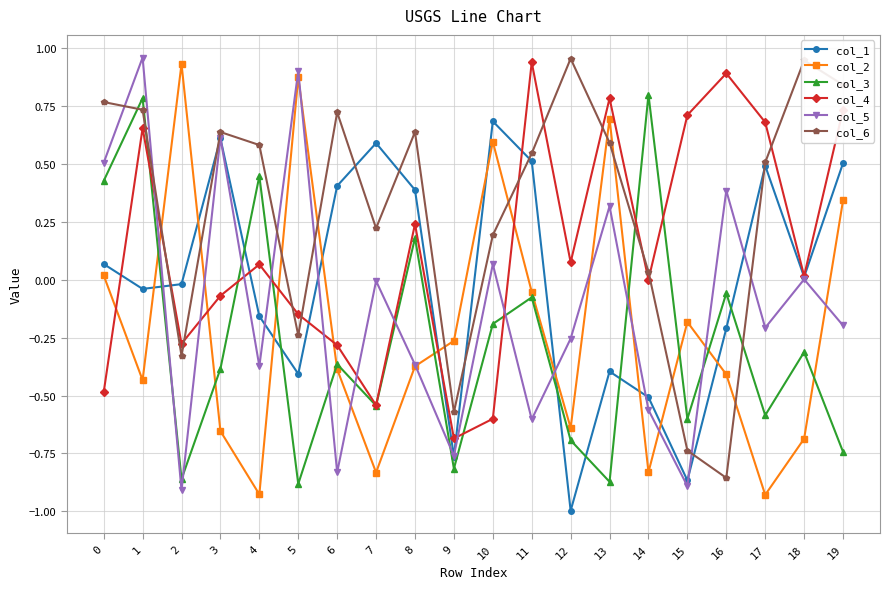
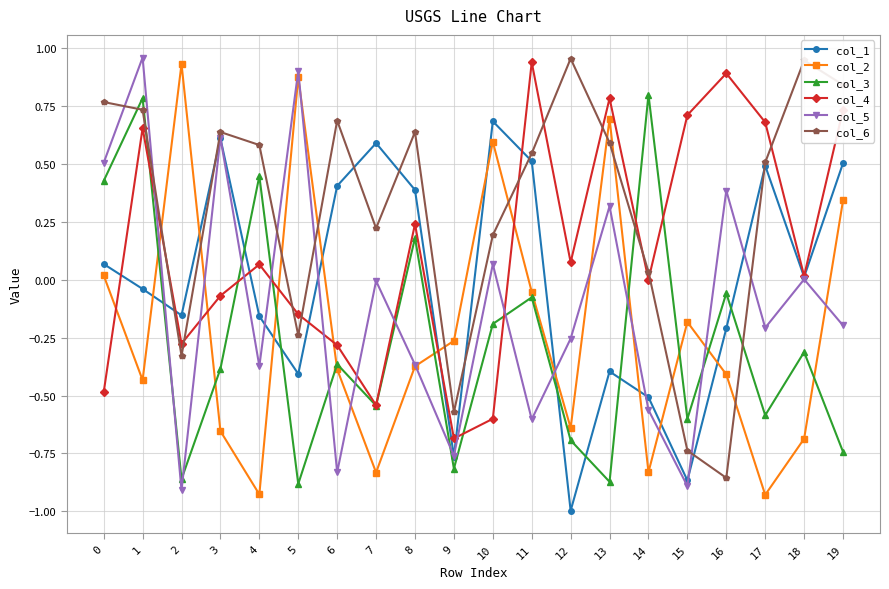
  {
    "col_1": {
      "0": 0.07,
      "1": -0.04,
-     "2": -0.02,
+     "2": -0.15,
      "4": -0.16,
      "5": -0.41,
      "6": 0.41,
      "7": 0.59,
      "8": 0.39,
      "10": 0.68,
      "11": 0.51,
      "12": -1.00,
      "13": -0.40,
      "14": -0.51,
      "15": -0.87,
      "16": -0.21,
      "17": 0.49,
      "19": 0.50
    },
    "col_2": {
      "0": 0.02,
      "1": -0.43,
      "2": 0.93,
      "3": -0.65,
      "4": -0.93,
      "5": 0.87,
      "6": -0.39,
      "7": -0.83,
      "9": -0.26,
      "10": 0.60,
      "11": -0.05,
      "12": -0.64,
      "13": 0.70,
      "14": -0.83,
      "15": -0.18,
      "16": -0.41,
      "17": -0.93,
      "18": -0.69,
      "19": 0.34
    },
    "col_3": {
      "0": 0.43,
      "1": 0.78,
      "2": -0.86,
      "3": -0.38,
      "4": 0.45,
      "5": -0.88,
      "6": -0.36,
      "8": 0.18,
      "9": -0.82,
      "10": -0.19,
      "11": -0.08,
      "12": -0.69,
      "13": -0.87,
      "14": 0.80,
      "15": -0.60,
      "16": -0.06,
      "17": -0.59,
      "18": -0.31,
      "19": -0.74
    },
    "col_4": {
      "0": -0.49,
      "1": 0.66,
      "2": -0.28,
      "3": -0.07,
      "4": 0.07,
      "5": -0.15,
      "6": -0.28,
      "8": 0.24,
      "9": -0.69,
      "10": -0.60,
      "11": 0.94,
      "12": 0.08,
      "13": 0.78,
      "14": 0.00,
      "15": 0.71,
      "16": 0.89,
      "17": 0.68
    },
    "col_5": {
      "0": 0.51,
      "1": 0.96,
      "2": -0.91,
      "4": -0.37,
      "5": 0.90,
      "6": -0.83,
      "7": 0.00,
      "10": 0.07,
      "11": -0.60,
      "12": -0.25,
      "13": 0.32,
      "14": -0.56,
      "15": -0.89,
      "16": 0.39,
      "17": -0.21,
      "19": -0.20
    },
    "col_6": {
      "0": 0.77,
      "1": 0.73,
      "2": -0.33,
      "3": 0.64,
      "4": 0.58,
      "5": -0.24,
-     "6": 0.72,
+     "6": 0.69,
      "7": 0.22,
      "8": 0.64,
      "9": -0.57,
      "10": 0.19,
      "11": 0.55,
      "12": 0.96,
      "13": 0.59,
      "14": 0.03,
      "15": -0.74,
      "16": -0.86,
      "17": 0.51
    }
  }
